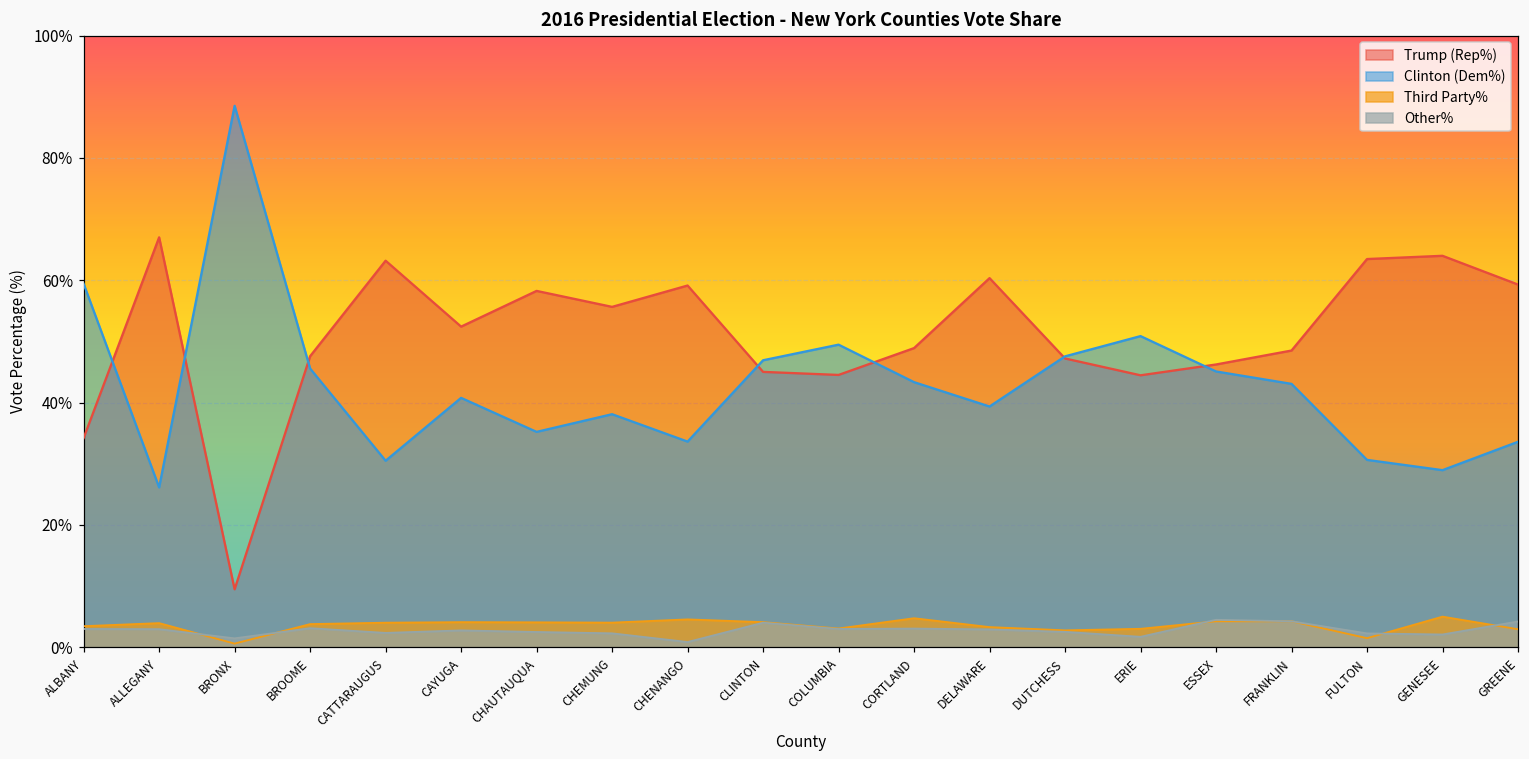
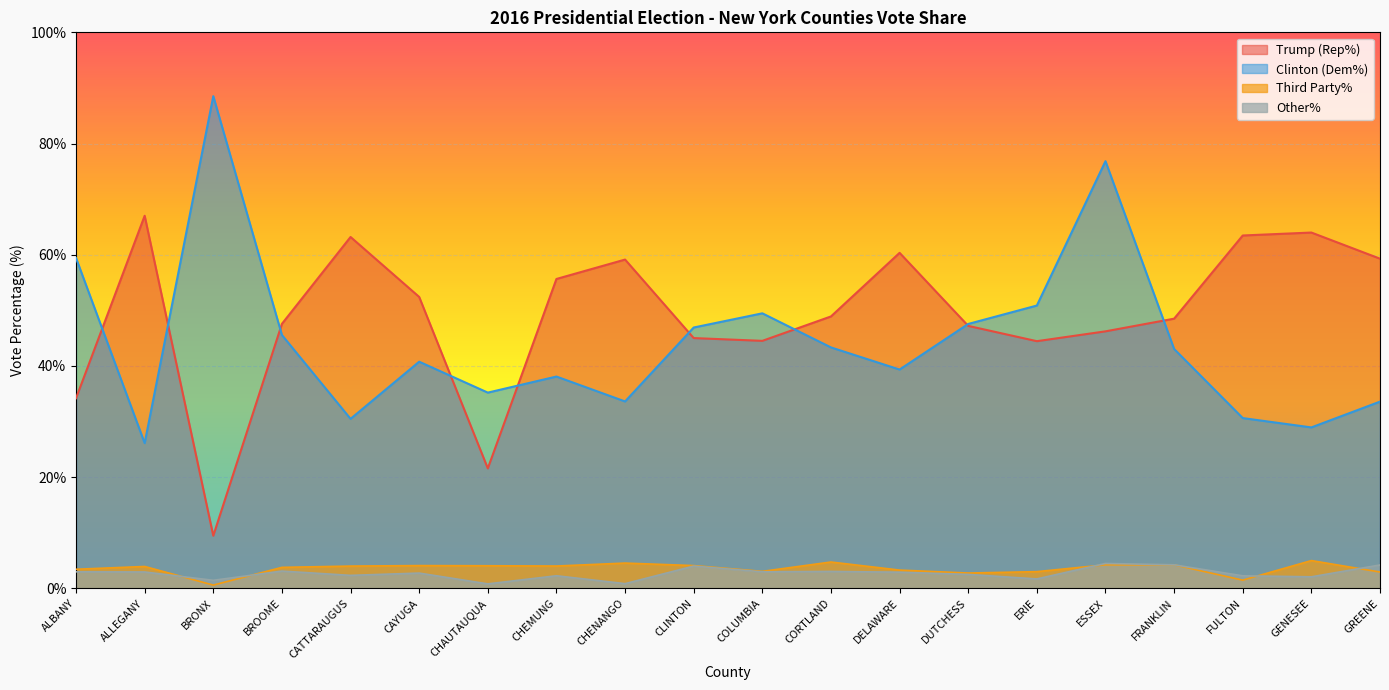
  {
    "Trump (Rep%)": {
      "ALBANY": "34%",
      "ALLEGANY": "67%",
      "BRONX": "9%",
      "BROOME": "48%",
      "CATTARAUGUS": "63%",
      "CAYUGA": "52%",
-     "CHAUTAUQUA": "58%",
+     "CHAUTAUQUA": "22%",
      "CHEMUNG": "56%",
      "CHENANGO": "59%",
      "CLINTON": "45%",
      "COLUMBIA": "45%",
      "CORTLAND": "49%",
      "DELAWARE": "60%",
      "ERIE": "44%",
      "ESSEX": "46%",
      "FRANKLIN": "49%",
      "FULTON": "63%",
      "GENESEE": "64%",
      "GREENE": "59%"
    },
    "Clinton (Dem%)": {
      "ALBANY": "59%",
      "ALLEGANY": "26%",
      "BRONX": "89%",
      "BROOME": "46%",
      "CATTARAUGUS": "30%",
      "CAYUGA": "41%",
      "CHAUTAUQUA": "35%",
      "CHEMUNG": "38%",
      "CHENANGO": "34%",
      "CLINTON": "47%",
      "COLUMBIA": "49%",
      "CORTLAND": "43%",
      "DELAWARE": "39%",
      "ERIE": "51%",
-     "ESSEX": "45%",
+     "ESSEX": "77%",
      "FRANKLIN": "43%",
      "FULTON": "31%",
      "GENESEE": "29%",
      "GREENE": "34%"
    },
    "Third Party%": {
      "ALBANY": "3%",
      "ALLEGANY": "4%",
      "BRONX": "1%",
      "BROOME": "4%",
      "CATTARAUGUS": "4%",
      "CAYUGA": "4%",
      "CHAUTAUQUA": "4%",
      "CHEMUNG": "4%",
      "CHENANGO": "5%",
      "CORTLAND": "5%",
      "ERIE": "3%",
      "FULTON": "1%",
      "GENESEE": "5%",
      "GREENE": "3%"
    },
    "Other%": {
      "ALBANY": "3%",
      "ALLEGANY": "3%",
      "BRONX": "1%",
      "BROOME": "3%",
      "CATTARAUGUS": "2%",
      "CAYUGA": "3%",
-     "CHAUTAUQUA": "2%",
+     "CHAUTAUQUA": "1%",
      "CHEMUNG": "2%",
      "CHENANGO": "1%",
      "CORTLAND": "3%",
      "ERIE": "2%",
      "FULTON": "2%",
      "GENESEE": "2%",
      "GREENE": "4%"
    }
  }
